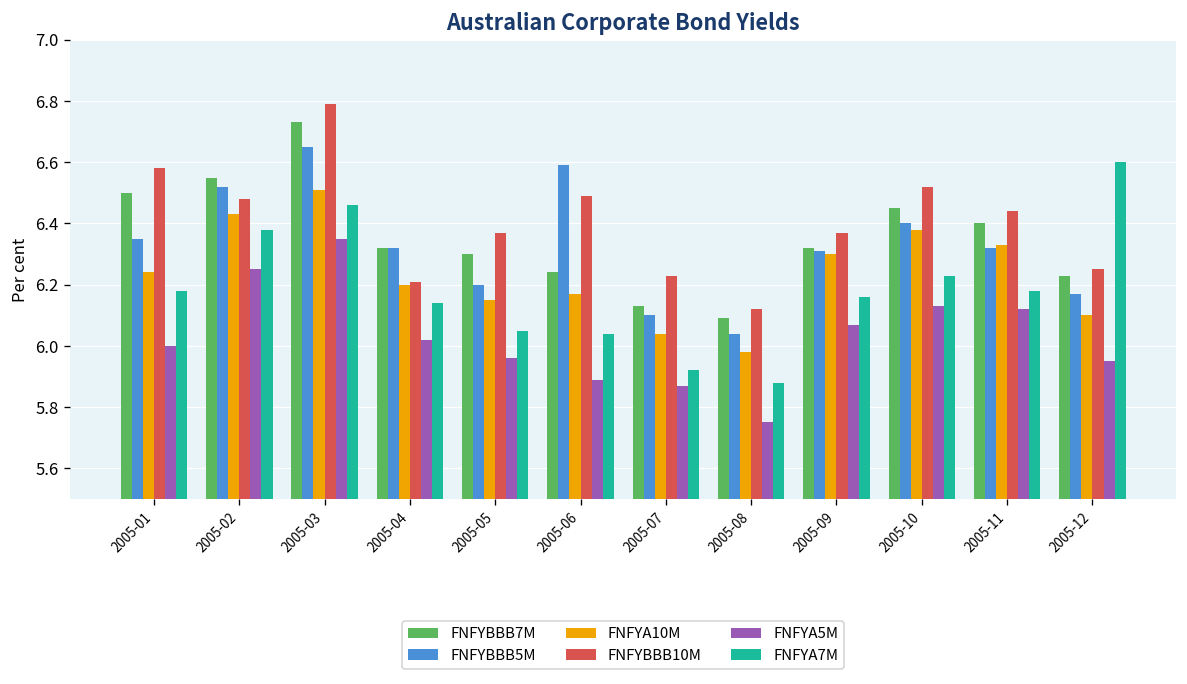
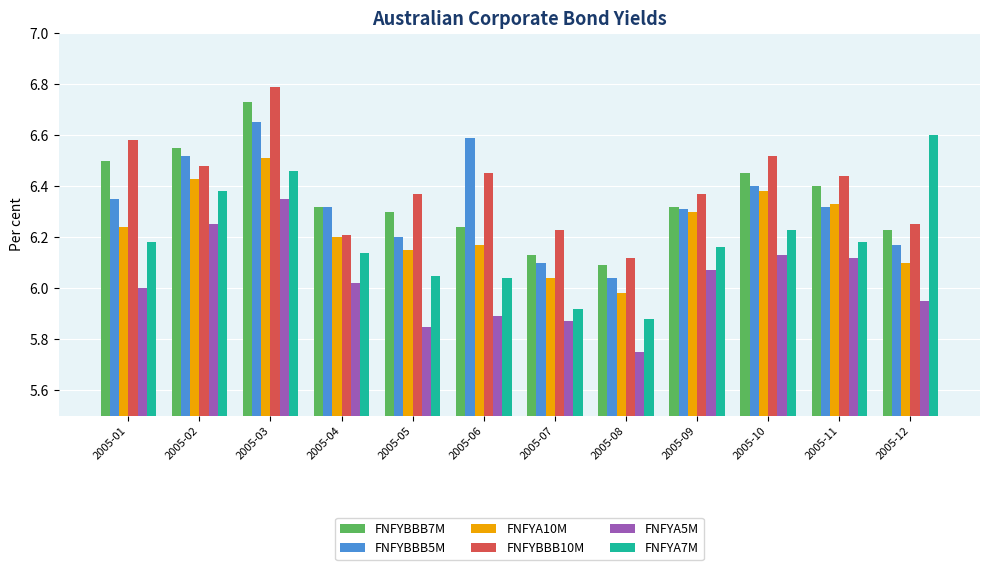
  {
    "FNFYBBB7M": {
      "2005-01": 6.50,
      "2005-02": 6.55,
      "2005-03": 6.73,
      "2005-04": 6.32,
      "2005-05": 6.30,
      "2005-06": 6.24,
      "2005-07": 6.13,
      "2005-08": 6.09,
      "2005-09": 6.32,
      "2005-10": 6.45,
      "2005-11": 6.40,
      "2005-12": 6.23
    },
    "FNFYBBB5M": {
      "2005-01": 6.35,
      "2005-02": 6.52,
      "2005-03": 6.65,
      "2005-04": 6.32,
      "2005-05": 6.20,
      "2005-06": 6.59,
      "2005-07": 6.10,
      "2005-08": 6.04,
      "2005-09": 6.31,
      "2005-10": 6.40,
      "2005-11": 6.32,
      "2005-12": 6.17
    },
    "FNFYA10M": {
      "2005-01": 6.24,
      "2005-02": 6.43,
      "2005-03": 6.51,
      "2005-04": 6.20,
      "2005-05": 6.15,
      "2005-06": 6.17,
      "2005-07": 6.04,
      "2005-08": 5.98,
      "2005-09": 6.30,
      "2005-10": 6.38,
      "2005-11": 6.33,
      "2005-12": 6.10
    },
    "FNFYBBB10M": {
      "2005-01": 6.58,
      "2005-02": 6.48,
      "2005-03": 6.79,
      "2005-04": 6.21,
      "2005-05": 6.37,
-     "2005-06": 6.49,
+     "2005-06": 6.45,
      "2005-07": 6.23,
      "2005-08": 6.12,
      "2005-09": 6.37,
      "2005-10": 6.52,
      "2005-11": 6.44,
      "2005-12": 6.25
    },
    "FNFYA5M": {
      "2005-01": 6.00,
      "2005-02": 6.25,
      "2005-03": 6.35,
      "2005-04": 6.02,
-     "2005-05": 5.96,
+     "2005-05": 5.85,
      "2005-06": 5.89,
      "2005-07": 5.87,
      "2005-08": 5.75,
      "2005-09": 6.07,
      "2005-10": 6.13,
      "2005-11": 6.12,
      "2005-12": 5.95
    },
    "FNFYA7M": {
      "2005-01": 6.18,
      "2005-02": 6.38,
      "2005-03": 6.46,
      "2005-04": 6.14,
      "2005-05": 6.05,
      "2005-06": 6.04,
      "2005-07": 5.92,
      "2005-08": 5.88,
      "2005-09": 6.16,
      "2005-10": 6.23,
      "2005-11": 6.18,
      "2005-12": 6.60
    }
  }
